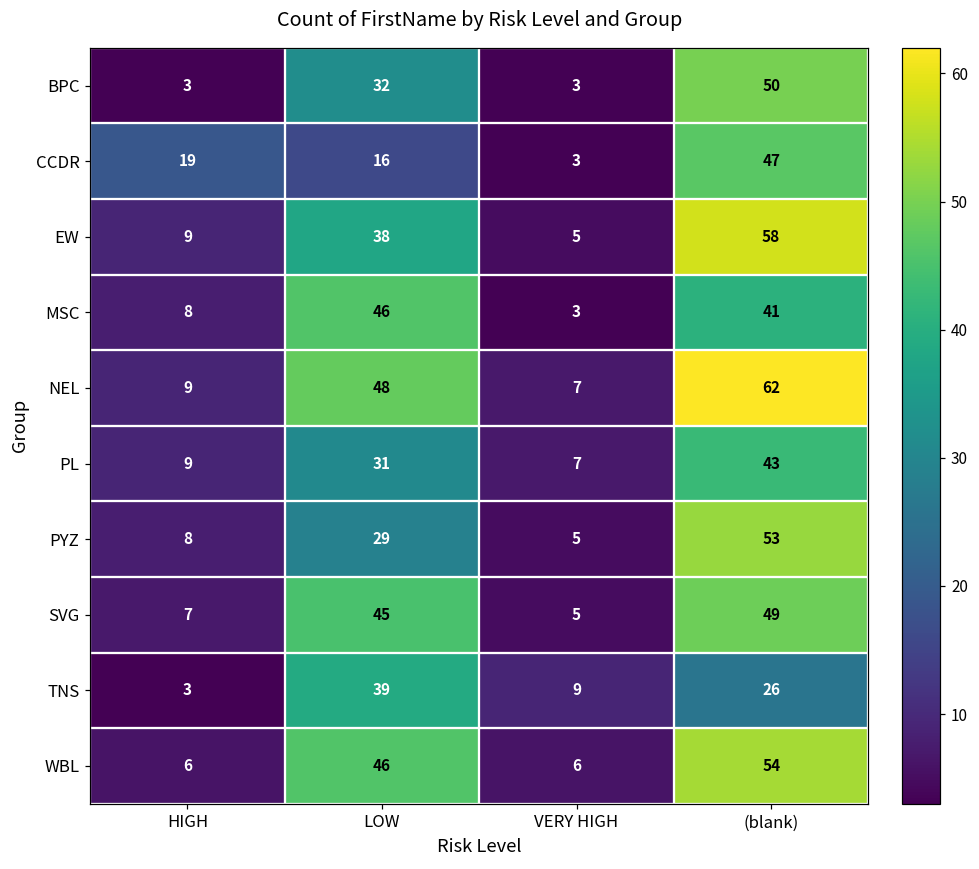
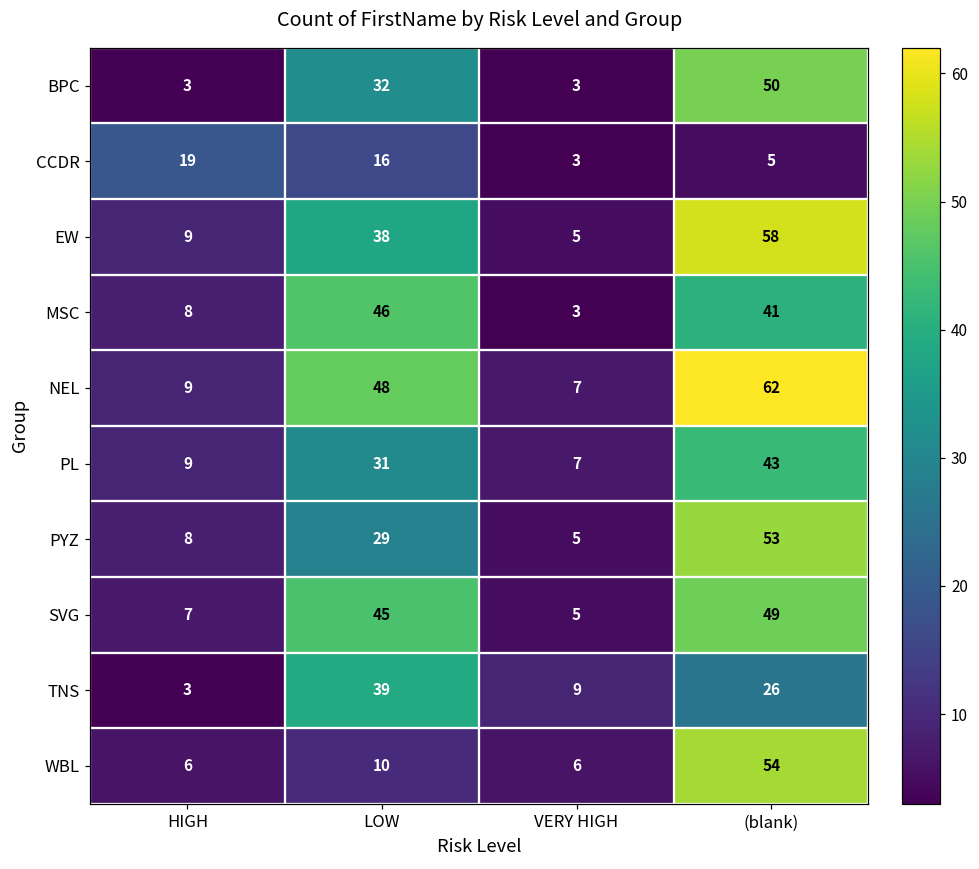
  {
    "BPC": {
      "HIGH": 3,
      "LOW": 32,
      "VERY HIGH": 3,
      "(blank)": 50
    },
    "CCDR": {
      "HIGH": 19,
      "LOW": 16,
      "VERY HIGH": 3,
-     "(blank)": 47
+     "(blank)": 5
    },
    "EW": {
      "HIGH": 9,
      "LOW": 38,
      "VERY HIGH": 5,
      "(blank)": 58
    },
    "MSC": {
      "HIGH": 8,
      "LOW": 46,
      "VERY HIGH": 3,
      "(blank)": 41
    },
    "NEL": {
      "HIGH": 9,
      "LOW": 48,
      "VERY HIGH": 7,
      "(blank)": 62
    },
    "PL": {
      "HIGH": 9,
      "LOW": 31,
      "VERY HIGH": 7,
      "(blank)": 43
    },
    "PYZ": {
      "HIGH": 8,
      "LOW": 29,
      "VERY HIGH": 5,
      "(blank)": 53
    },
    "SVG": {
      "HIGH": 7,
      "LOW": 45,
      "VERY HIGH": 5,
      "(blank)": 49
    },
    "TNS": {
      "HIGH": 3,
      "LOW": 39,
      "VERY HIGH": 9,
      "(blank)": 26
    },
    "WBL": {
      "HIGH": 6,
-     "LOW": 46,
+     "LOW": 10,
      "VERY HIGH": 6,
      "(blank)": 54
    }
  }
